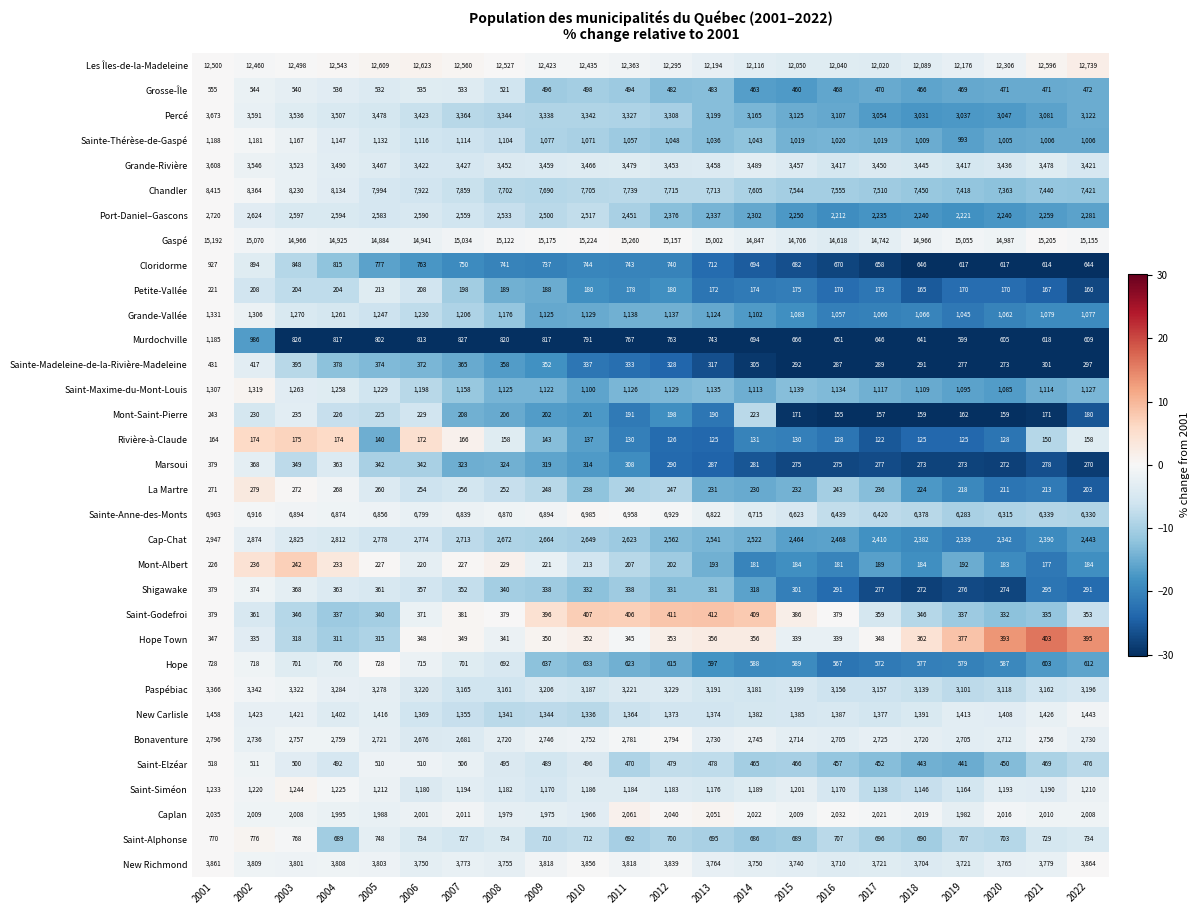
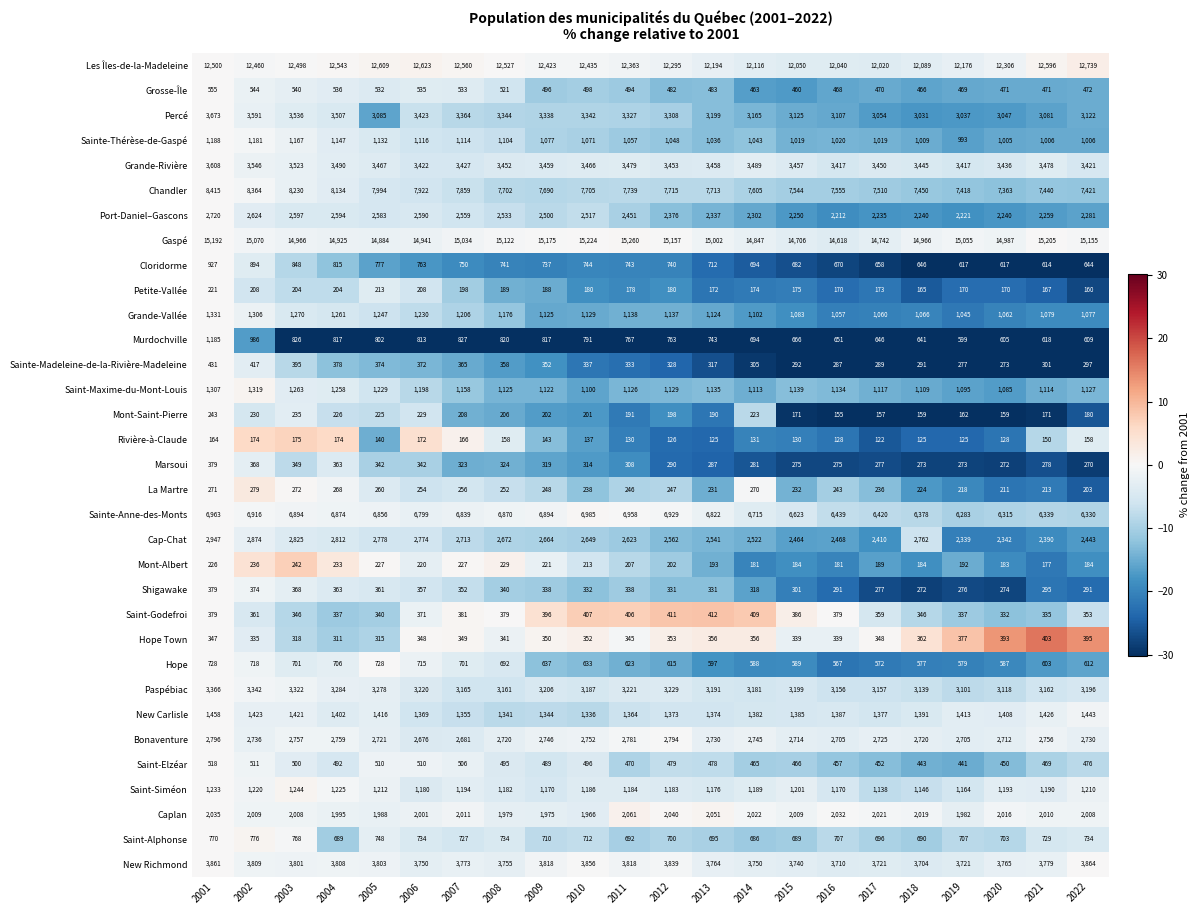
  {
    "Percé": {
      "2001": "3,673",
      "2002": "3,591",
      "2003": "3,536",
      "2004": "3,507",
-     "2005": "3,478",
+     "2005": "3,085",
      "2006": "3,423",
      "2007": "3,364",
      "2008": "3,344",
      "2009": "3,338",
      "2010": "3,342",
      "2011": "3,327",
      "2012": "3,308",
      "2013": "3,199",
      "2014": "3,165",
      "2015": "3,125",
      "2016": "3,107",
      "2017": "3,054",
      "2018": "3,031",
      "2019": "3,037",
      "2020": "3,047",
      "2021": "3,081",
      "2022": "3,122"
    },
    "La Martre": {
      "2001": "271",
      "2002": "279",
      "2003": "272",
      "2004": "268",
      "2005": "260",
      "2006": "254",
      "2007": "256",
      "2008": "252",
      "2009": "248",
      "2010": "238",
      "2011": "246",
      "2012": "247",
      "2013": "231",
-     "2014": "230",
+     "2014": "270",
      "2015": "232",
      "2016": "243",
      "2017": "236",
      "2018": "224",
      "2019": "218",
      "2020": "211",
      "2021": "213",
      "2022": "203"
    },
    "Cap-Chat": {
      "2001": "2,947",
      "2002": "2,874",
      "2003": "2,825",
      "2004": "2,812",
      "2005": "2,778",
      "2006": "2,774",
      "2007": "2,713",
      "2008": "2,672",
      "2009": "2,664",
      "2010": "2,649",
      "2011": "2,623",
      "2012": "2,562",
      "2013": "2,541",
      "2014": "2,522",
      "2015": "2,464",
      "2016": "2,468",
      "2017": "2,410",
-     "2018": "2,382",
+     "2018": "2,762",
      "2019": "2,339",
      "2020": "2,342",
      "2021": "2,390",
      "2022": "2,443"
    }
  }
